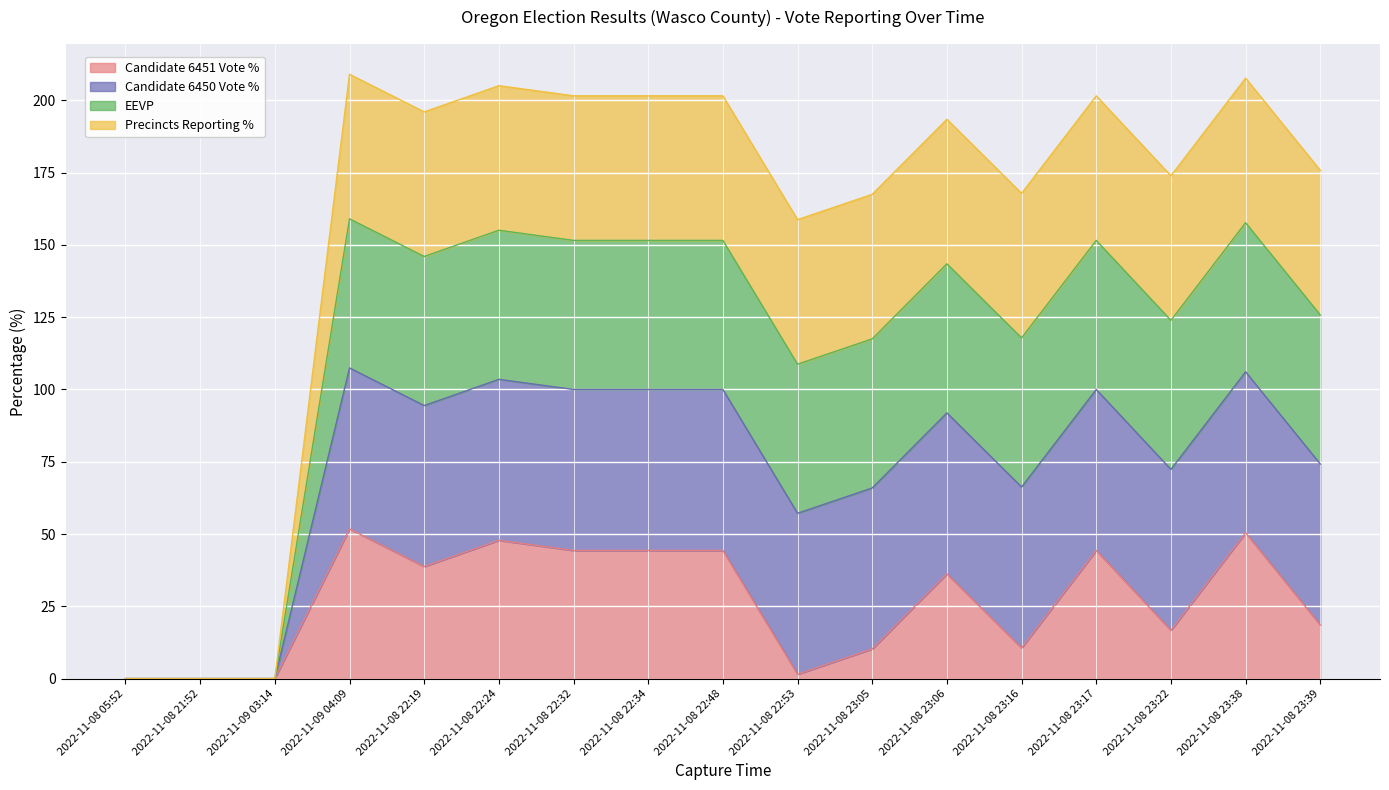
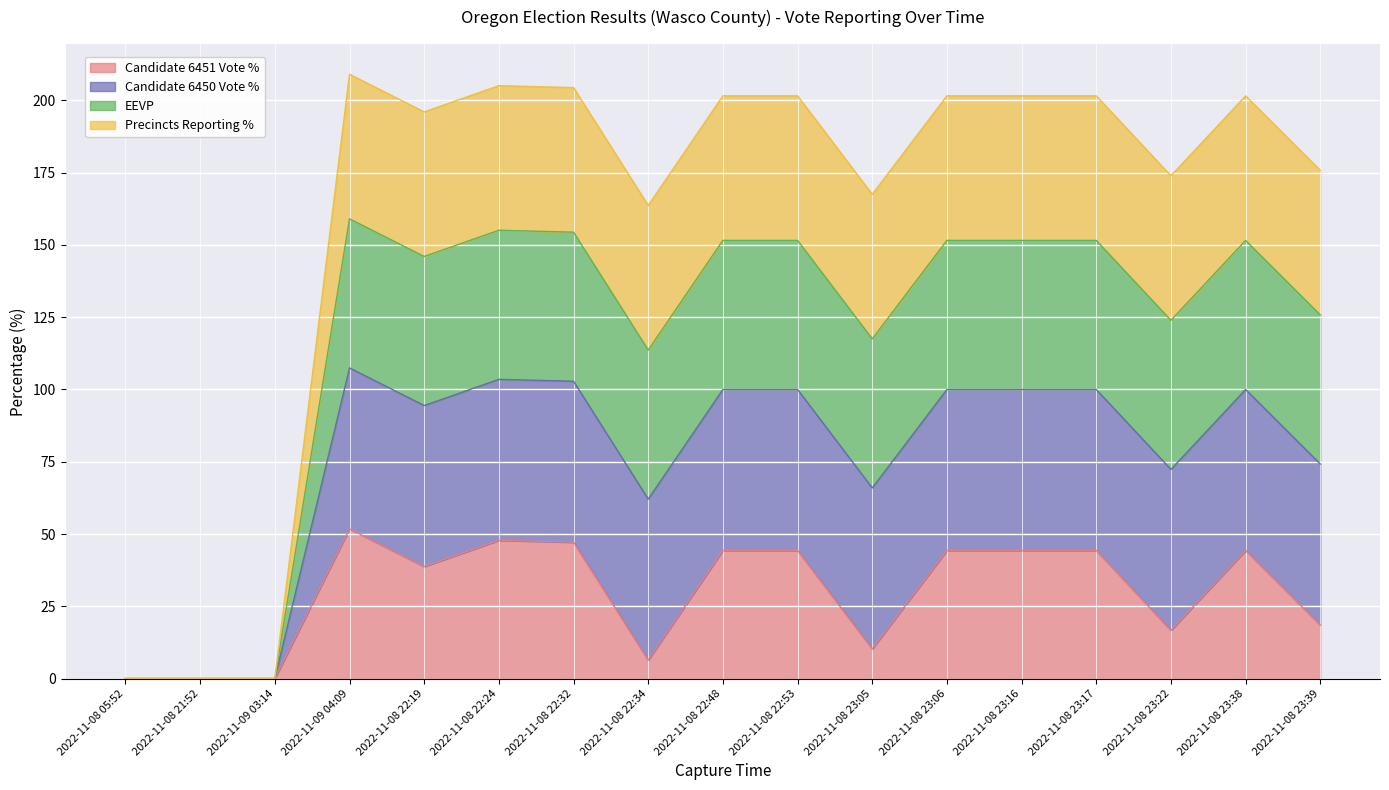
  {
    "Candidate 6451 Vote %": {
      "2022-11-09 04:09": 52,
      "2022-11-08 22:19": 39,
      "2022-11-08 22:24": 48,
-     "2022-11-08 22:32": 44,
-     "2022-11-08 22:34": 44,
+     "2022-11-08 22:32": 47,
+     "2022-11-08 22:34": 6,
      "2022-11-08 22:48": 44,
-     "2022-11-08 22:53": 2,
+     "2022-11-08 22:53": 44,
      "2022-11-08 23:05": 10,
-     "2022-11-08 23:06": 36,
-     "2022-11-08 23:16": 11,
+     "2022-11-08 23:06": 44,
+     "2022-11-08 23:16": 44,
      "2022-11-08 23:17": 44,
      "2022-11-08 23:22": 17,
-     "2022-11-08 23:38": 50,
+     "2022-11-08 23:38": 44,
      "2022-11-08 23:39": 19
    },
    "Candidate 6450 Vote %": {
      "2022-11-09 04:09": 56,
      "2022-11-08 22:19": 56,
      "2022-11-08 22:24": 56,
      "2022-11-08 22:32": 56,
      "2022-11-08 22:34": 56,
      "2022-11-08 22:48": 56,
      "2022-11-08 22:53": 56,
      "2022-11-08 23:05": 56,
      "2022-11-08 23:06": 56,
      "2022-11-08 23:16": 56,
      "2022-11-08 23:17": 56,
      "2022-11-08 23:22": 56,
      "2022-11-08 23:38": 56,
      "2022-11-08 23:39": 56
    },
    "EEVP": {
      "2022-11-09 04:09": 52,
      "2022-11-08 22:19": 52,
      "2022-11-08 22:24": 52,
      "2022-11-08 22:32": 52,
      "2022-11-08 22:34": 52,
      "2022-11-08 22:48": 52,
      "2022-11-08 22:53": 52,
      "2022-11-08 23:05": 52,
      "2022-11-08 23:06": 52,
      "2022-11-08 23:16": 52,
      "2022-11-08 23:17": 52,
      "2022-11-08 23:22": 52,
      "2022-11-08 23:38": 52,
      "2022-11-08 23:39": 52
    },
    "Precincts Reporting %": {
      "2022-11-09 04:09": 50,
      "2022-11-08 22:19": 50,
      "2022-11-08 22:24": 50,
      "2022-11-08 22:32": 50,
      "2022-11-08 22:34": 50,
      "2022-11-08 22:48": 50,
      "2022-11-08 22:53": 50,
      "2022-11-08 23:05": 50,
      "2022-11-08 23:06": 50,
      "2022-11-08 23:16": 50,
      "2022-11-08 23:17": 50,
      "2022-11-08 23:22": 50,
      "2022-11-08 23:38": 50,
      "2022-11-08 23:39": 50
    }
  }
